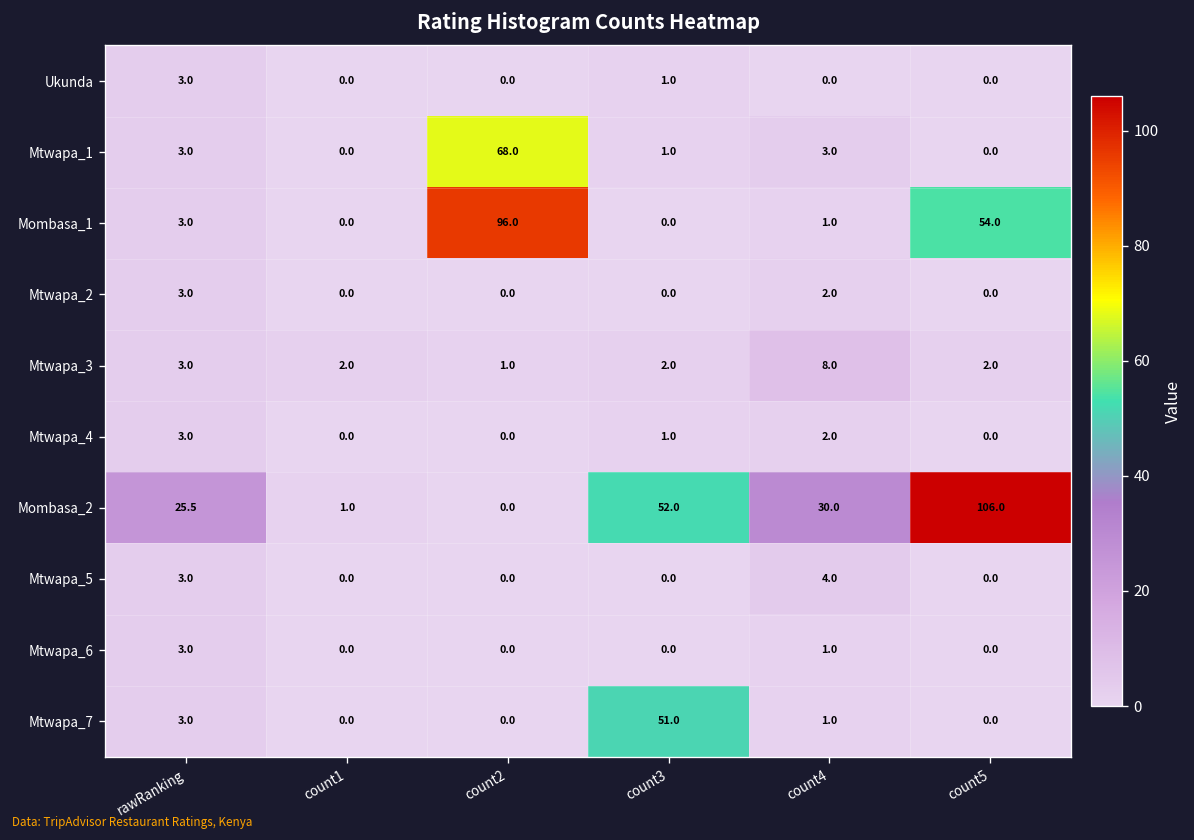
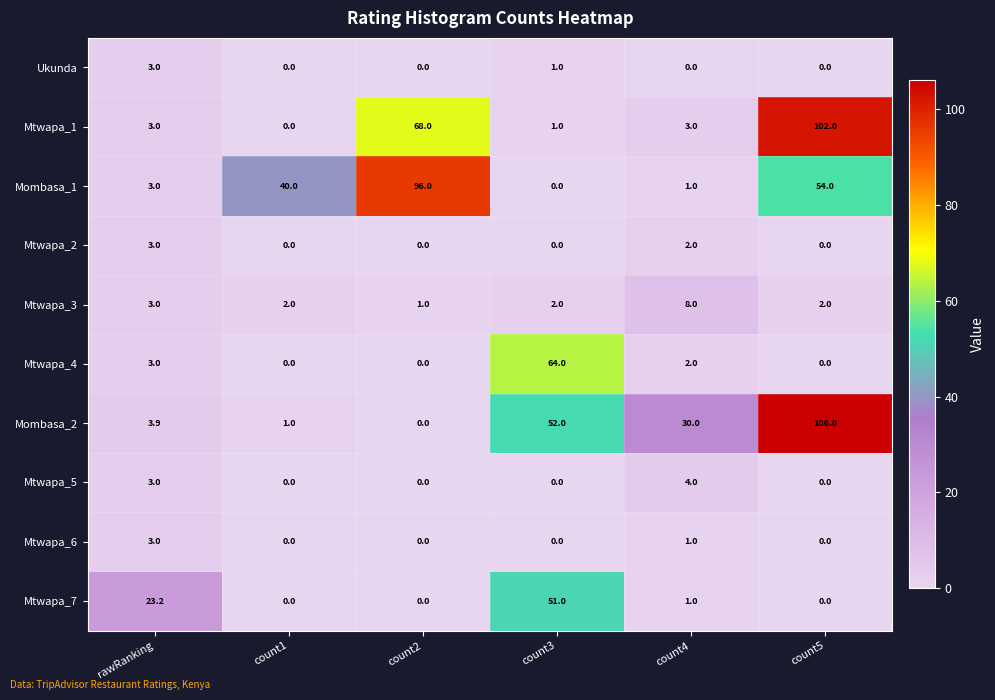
  {
    "Ukunda": {
      "rawRanking": 3.0,
      "count1": 0.0,
      "count2": 0.0,
      "count3": 1.0,
      "count4": 0.0,
      "count5": 0.0
    },
    "Mtwapa_1": {
      "rawRanking": 3.0,
      "count1": 0.0,
      "count2": 68.0,
      "count3": 1.0,
      "count4": 3.0,
-     "count5": 0.0
+     "count5": 102.0
    },
    "Mombasa_1": {
      "rawRanking": 3.0,
-     "count1": 0.0,
+     "count1": 40.0,
      "count2": 96.0,
      "count3": 0.0,
      "count4": 1.0,
      "count5": 54.0
    },
    "Mtwapa_2": {
      "rawRanking": 3.0,
      "count1": 0.0,
      "count2": 0.0,
      "count3": 0.0,
      "count4": 2.0,
      "count5": 0.0
    },
    "Mtwapa_3": {
      "rawRanking": 3.0,
      "count1": 2.0,
      "count2": 1.0,
      "count3": 2.0,
      "count4": 8.0,
      "count5": 2.0
    },
    "Mtwapa_4": {
      "rawRanking": 3.0,
      "count1": 0.0,
      "count2": 0.0,
-     "count3": 1.0,
+     "count3": 64.0,
      "count4": 2.0,
      "count5": 0.0
    },
    "Mombasa_2": {
-     "rawRanking": 25.5,
+     "rawRanking": 3.9,
      "count1": 1.0,
      "count2": 0.0,
      "count3": 52.0,
      "count4": 30.0,
      "count5": 106.0
    },
    "Mtwapa_5": {
      "rawRanking": 3.0,
      "count1": 0.0,
      "count2": 0.0,
      "count3": 0.0,
      "count4": 4.0,
      "count5": 0.0
    },
    "Mtwapa_6": {
      "rawRanking": 3.0,
      "count1": 0.0,
      "count2": 0.0,
      "count3": 0.0,
      "count4": 1.0,
      "count5": 0.0
    },
    "Mtwapa_7": {
-     "rawRanking": 3.0,
+     "rawRanking": 23.2,
      "count1": 0.0,
      "count2": 0.0,
      "count3": 51.0,
      "count4": 1.0,
      "count5": 0.0
    }
  }
